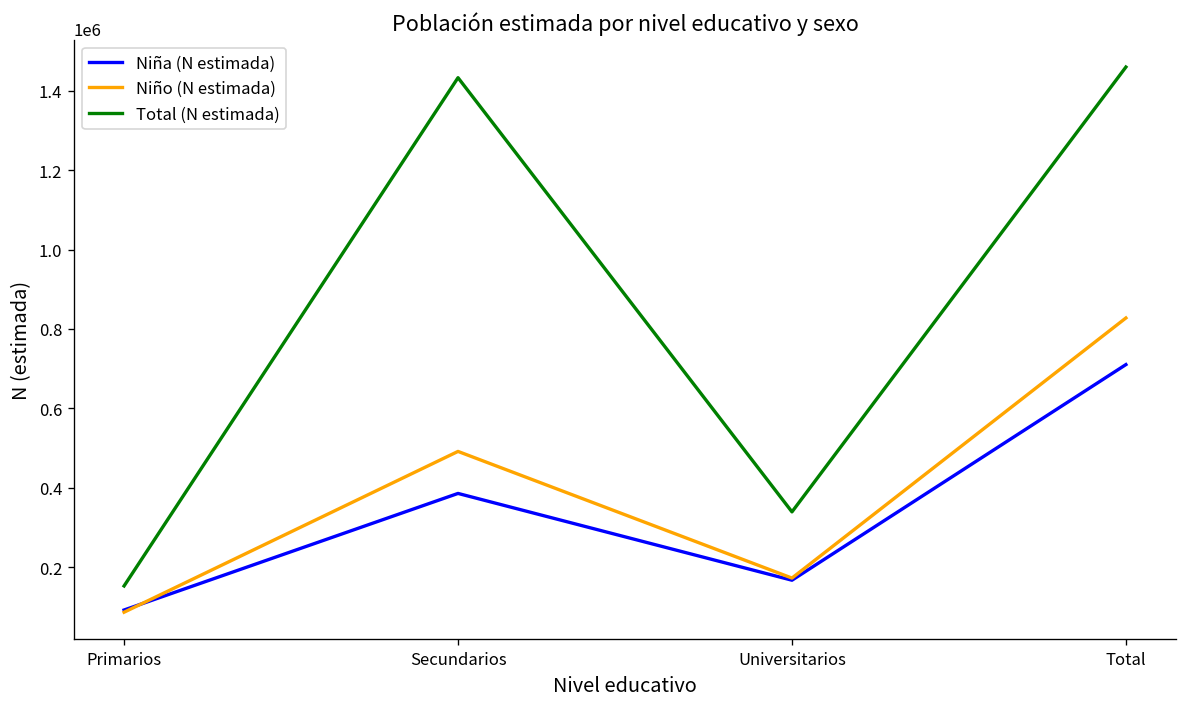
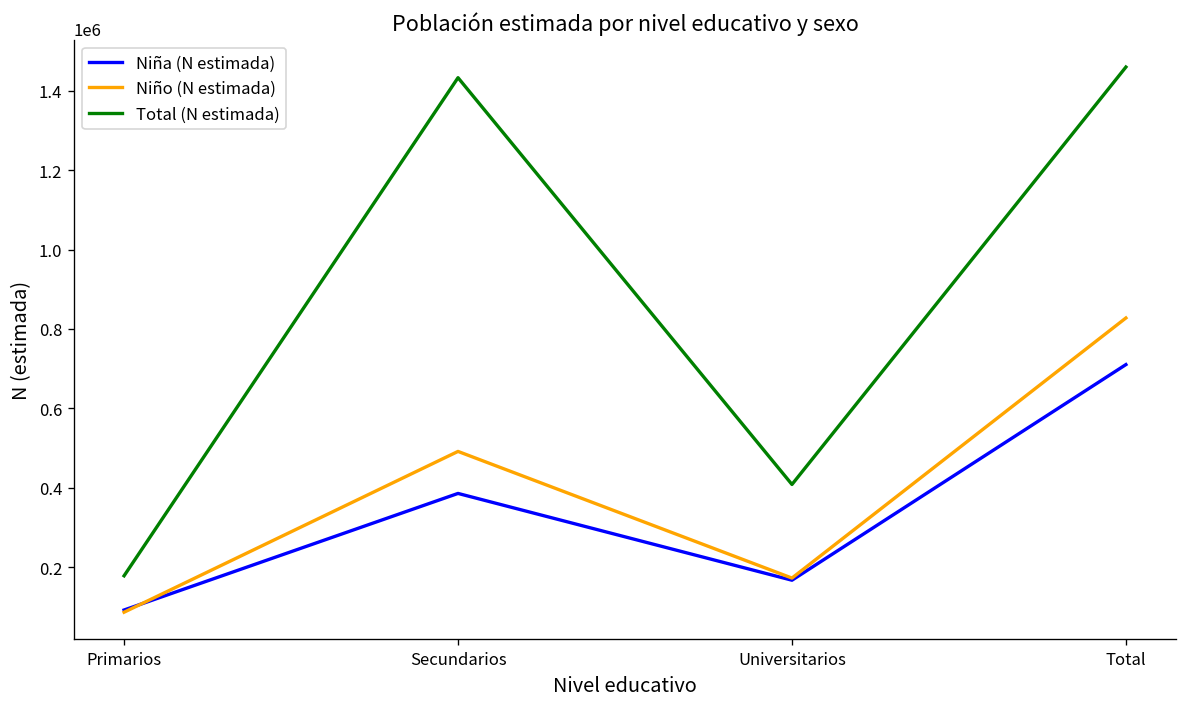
  {
    "Niña (N estimada)": {
      "Secundarios": 390000,
      "Total": 710000
    },
    "Niño (N estimada)": {
      "Secundarios": 490000,
      "Total": 830000
    },
    "Total (N estimada)": {
-     "Primarios": 150000,
+     "Primarios": 180000,
      "Secundarios": 1430000,
-     "Universitarios": 340000,
+     "Universitarios": 410000,
      "Total": 1460000
    }
  }
